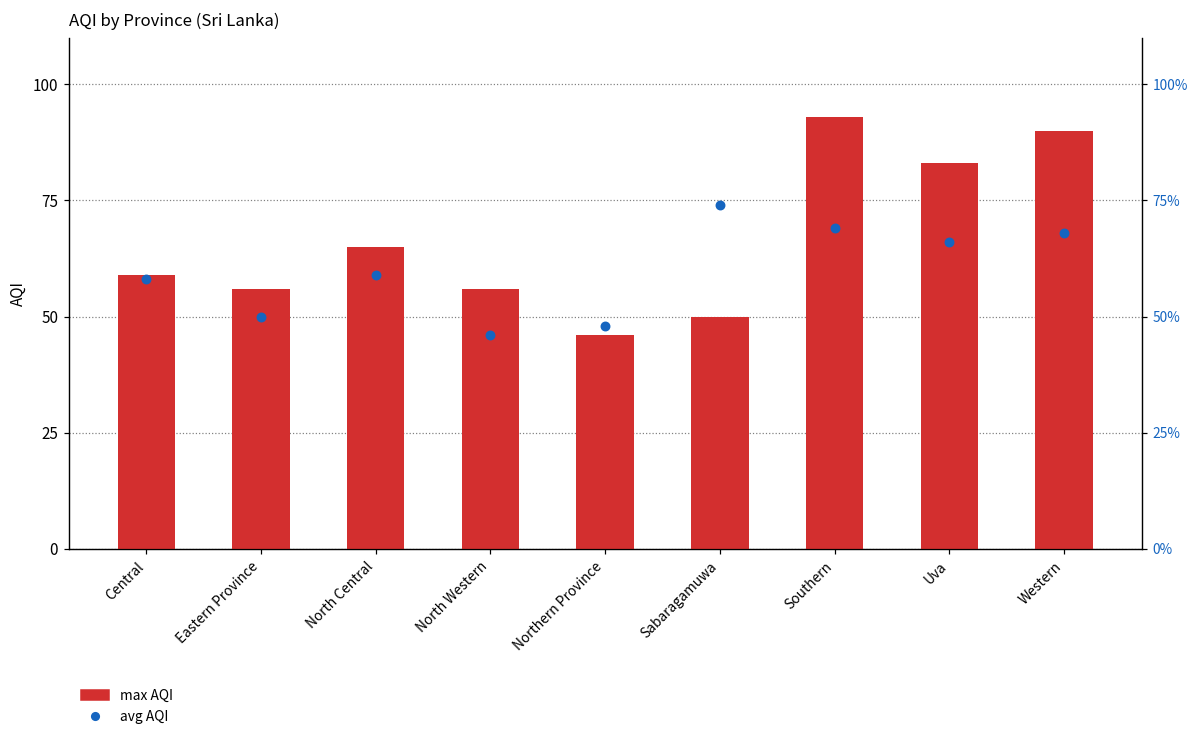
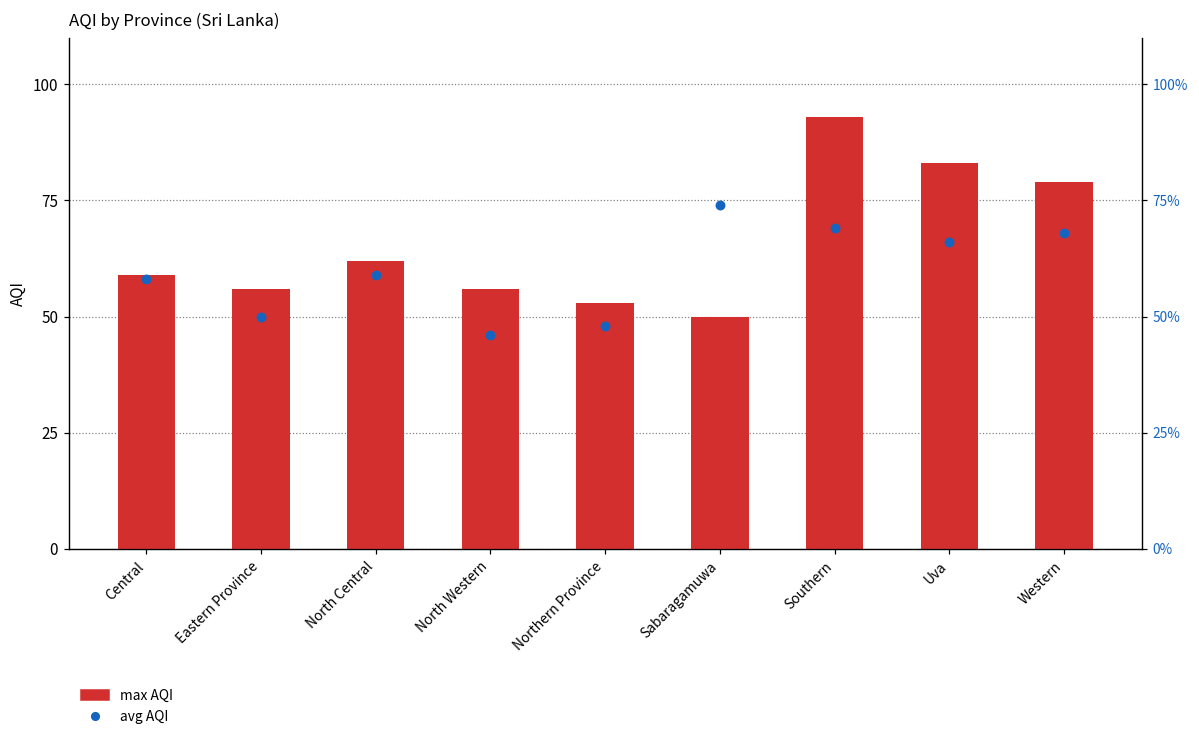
  {
    "max AQI": {
      "Central": 59,
      "Eastern Province": 56,
-     "North Central": 65,
+     "North Central": 62,
      "North Western": 56,
-     "Northern Province": 46,
+     "Northern Province": 53,
      "Sabaragamuwa": 50,
      "Southern": 93,
      "Uva": 83,
-     "Western": 90
+     "Western": 79
    }
  }
